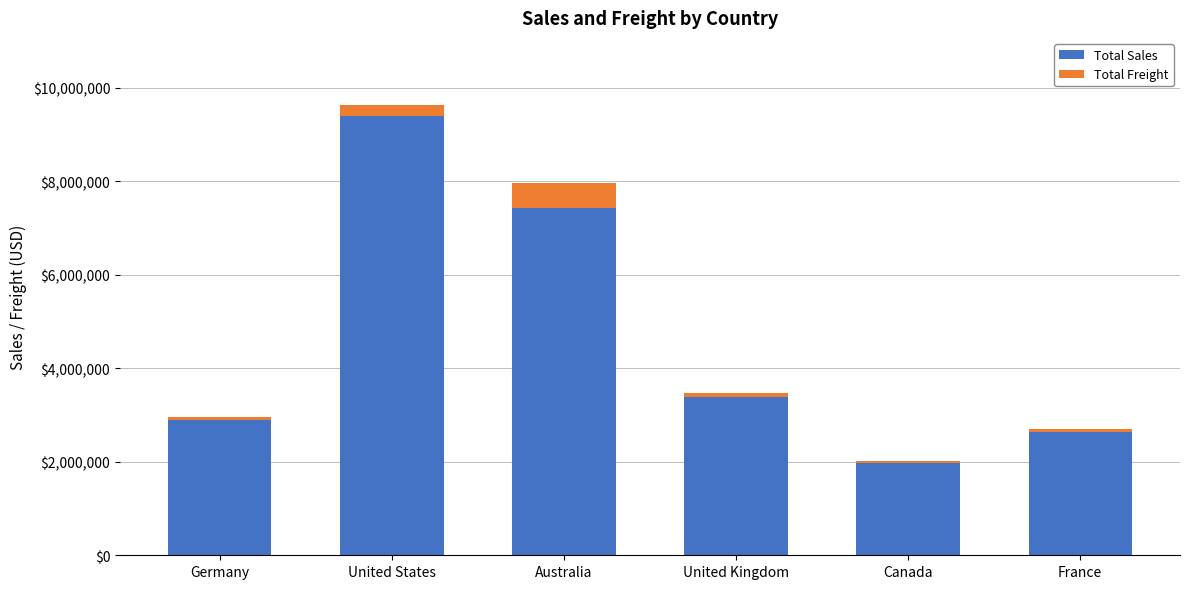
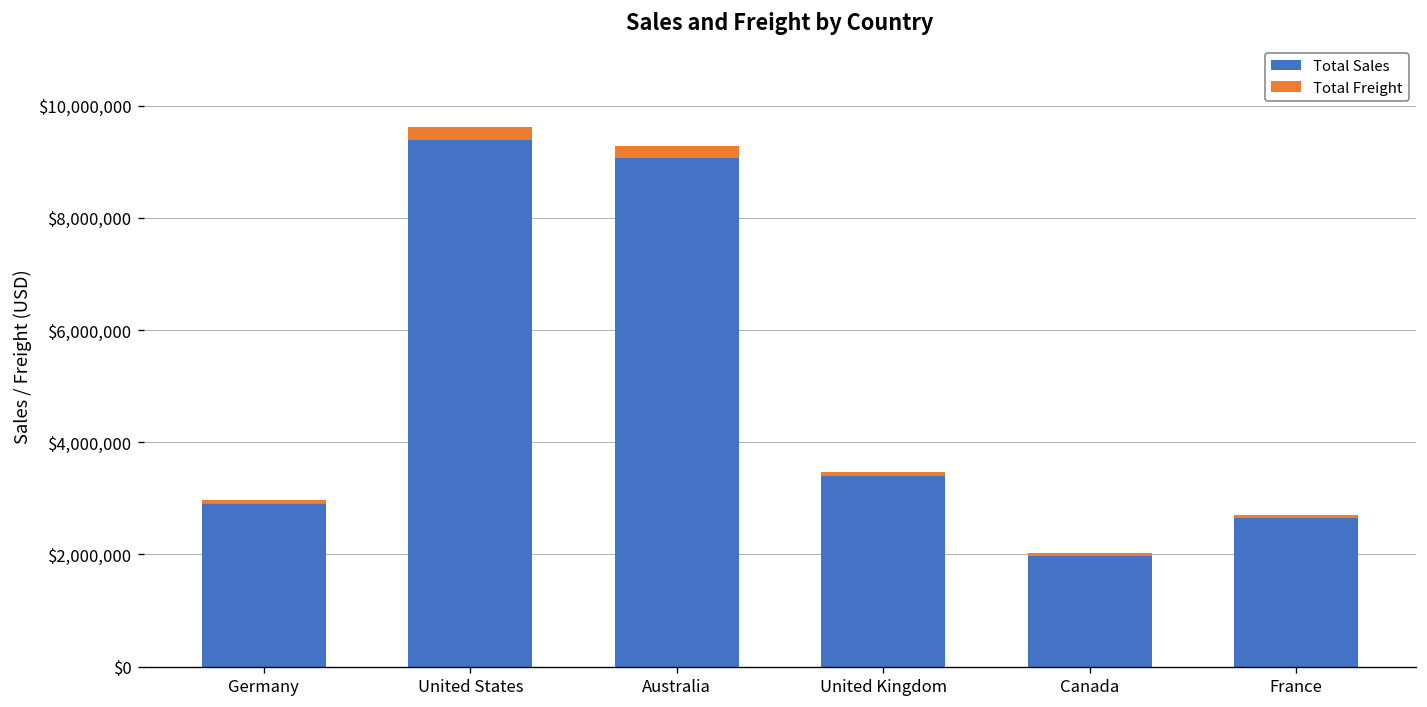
  {
    "Total Sales": {
      "Germany": "$2,900,000",
      "United States": "$9,400,000",
-     "Australia": "$7,400,000",
+     "Australia": "$9,100,000",
      "United Kingdom": "$3,400,000",
      "Canada": "$2,000,000",
      "France": "$2,600,000"
    },
    "Total Freight": {
      "Germany": "$100,000",
      "United States": "$200,000",
-     "Australia": "$500,000",
+     "Australia": "$200,000",
      "United Kingdom": "$100,000",
      "France": "$100,000"
    }
  }
